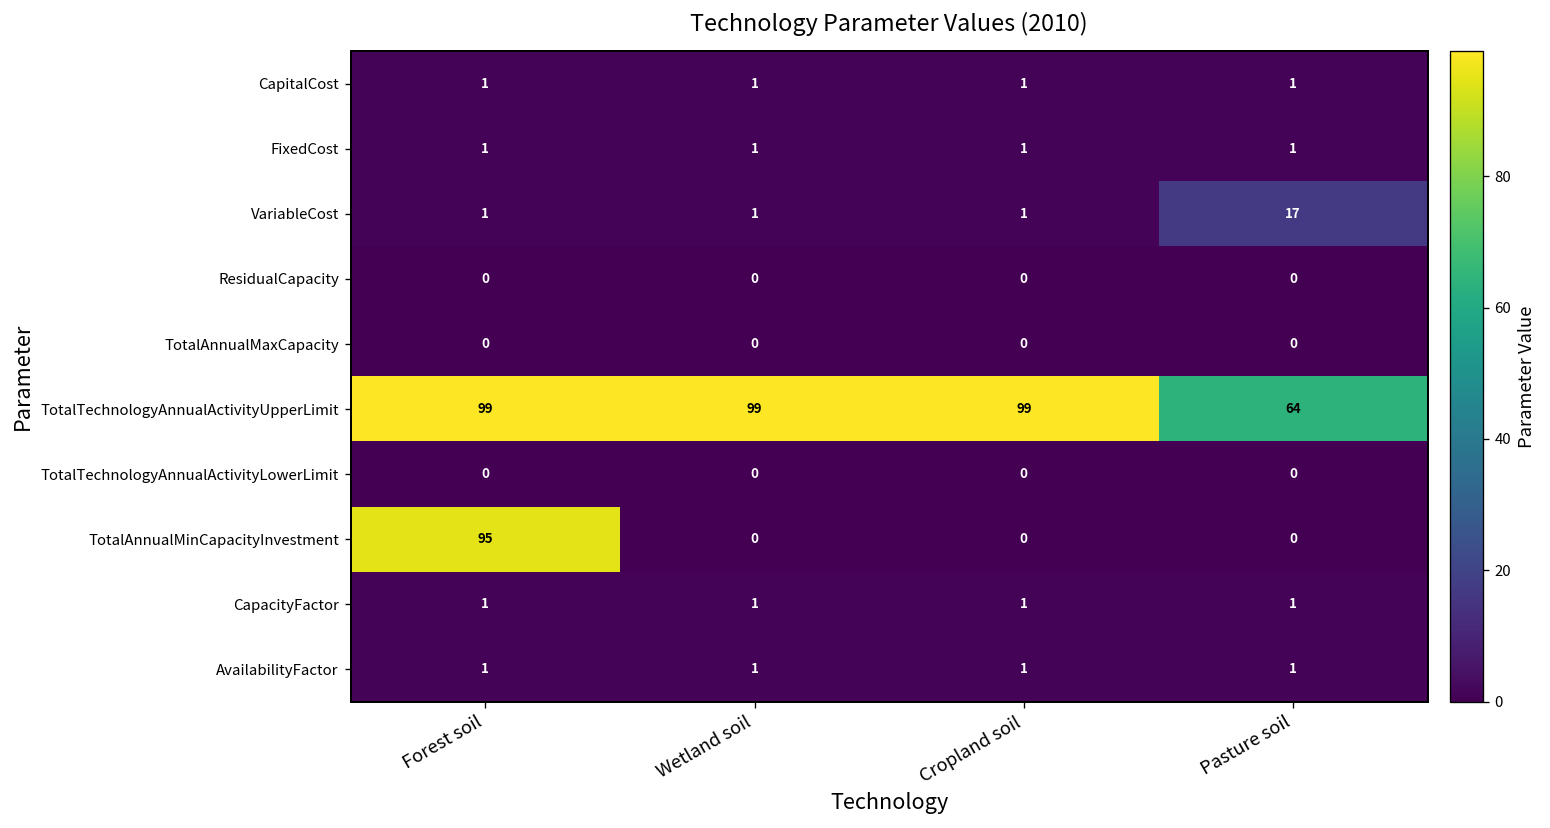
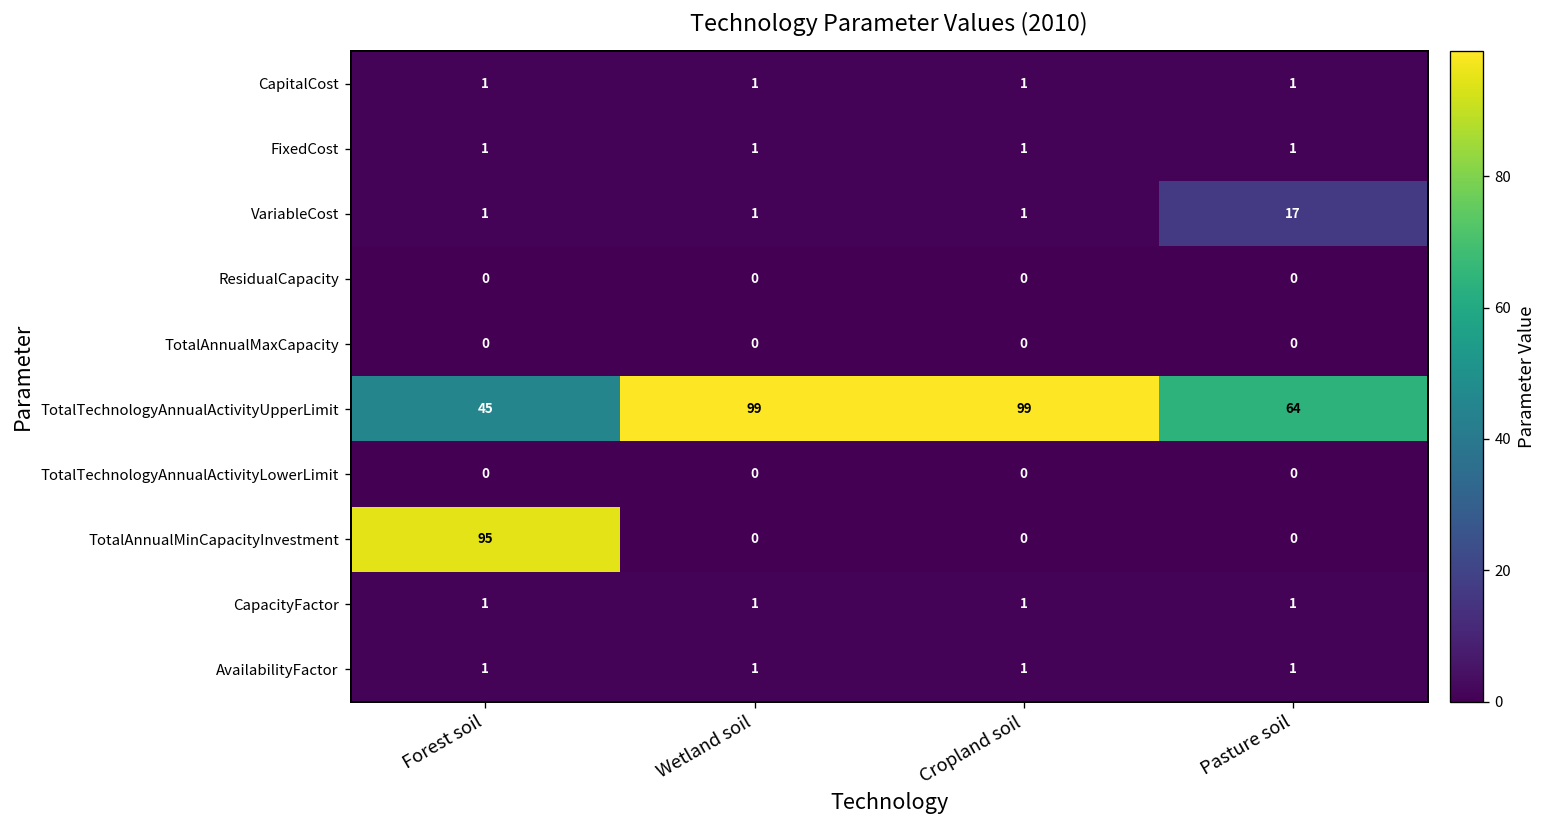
  {
    "CapitalCost": {
      "Forest soil": 1,
      "Wetland soil": 1,
      "Cropland soil": 1,
      "Pasture soil": 1
    },
    "FixedCost": {
      "Forest soil": 1,
      "Wetland soil": 1,
      "Cropland soil": 1,
      "Pasture soil": 1
    },
    "VariableCost": {
      "Forest soil": 1,
      "Wetland soil": 1,
      "Cropland soil": 1,
      "Pasture soil": 17
    },
    "ResidualCapacity": {
      "Forest soil": 0,
      "Wetland soil": 0,
      "Cropland soil": 0,
      "Pasture soil": 0
    },
    "TotalAnnualMaxCapacity": {
      "Forest soil": 0,
      "Wetland soil": 0,
      "Cropland soil": 0,
      "Pasture soil": 0
    },
    "TotalTechnologyAnnualActivityUpperLimit": {
-     "Forest soil": 99,
+     "Forest soil": 45,
      "Wetland soil": 99,
      "Cropland soil": 99,
      "Pasture soil": 64
    },
    "TotalTechnologyAnnualActivityLowerLimit": {
      "Forest soil": 0,
      "Wetland soil": 0,
      "Cropland soil": 0,
      "Pasture soil": 0
    },
    "TotalAnnualMinCapacityInvestment": {
      "Forest soil": 95,
      "Wetland soil": 0,
      "Cropland soil": 0,
      "Pasture soil": 0
    },
    "CapacityFactor": {
      "Forest soil": 1,
      "Wetland soil": 1,
      "Cropland soil": 1,
      "Pasture soil": 1
    },
    "AvailabilityFactor": {
      "Forest soil": 1,
      "Wetland soil": 1,
      "Cropland soil": 1,
      "Pasture soil": 1
    }
  }
